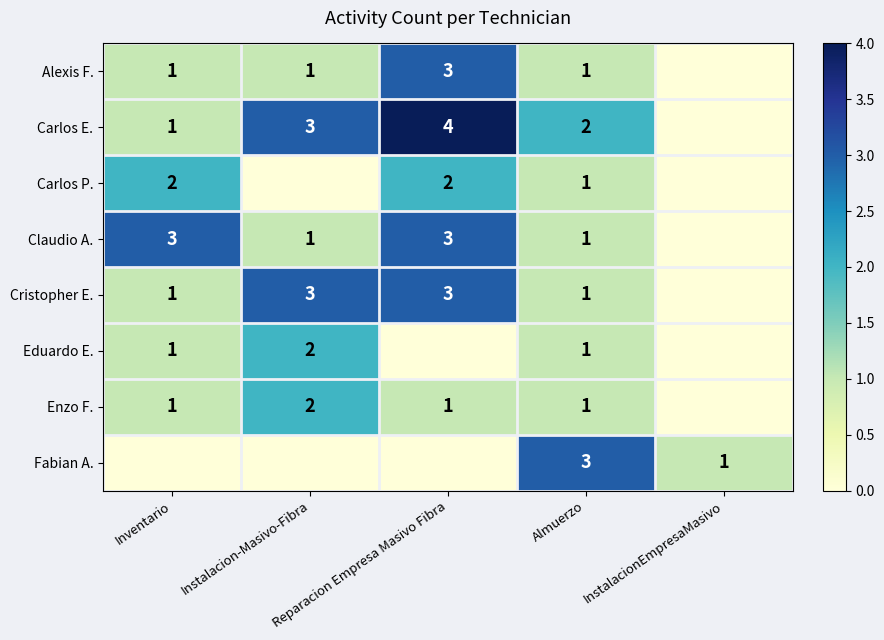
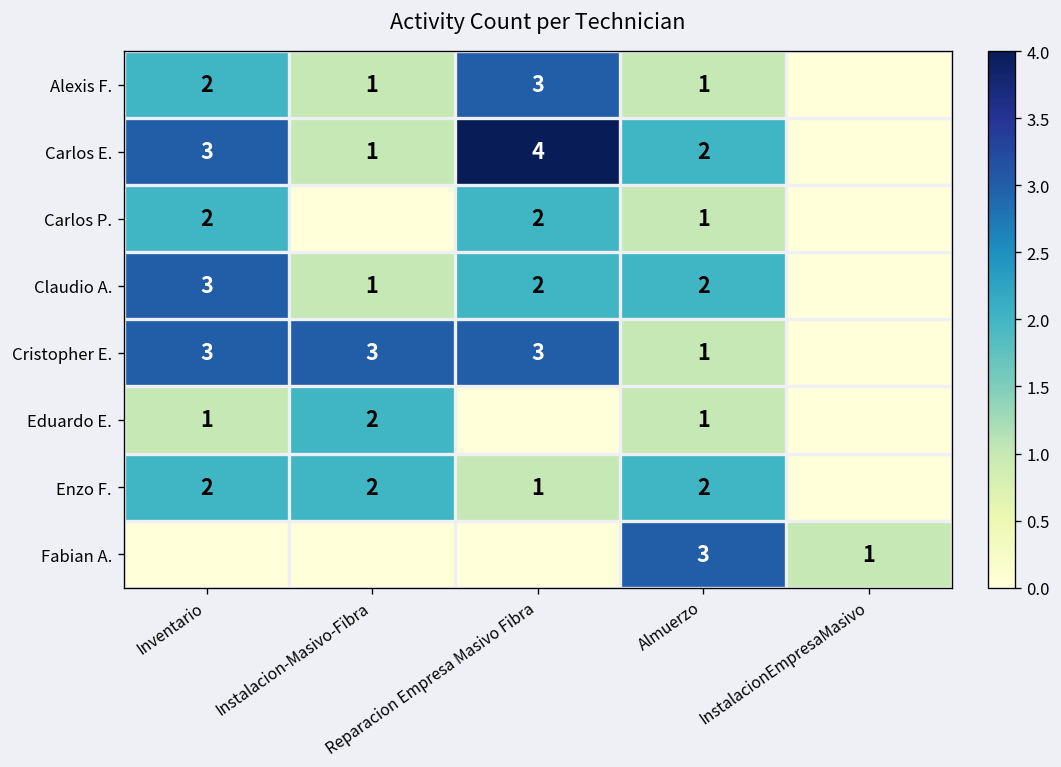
  {
    "Alexis F.": {
-     "Inventario": 1,
+     "Inventario": 2,
      "Instalacion-Masivo-Fibra": 1,
      "Reparacion Empresa Masivo Fibra": 3,
      "Almuerzo": 1
    },
    "Carlos E.": {
-     "Inventario": 1,
-     "Instalacion-Masivo-Fibra": 3,
+     "Inventario": 3,
+     "Instalacion-Masivo-Fibra": 1,
      "Reparacion Empresa Masivo Fibra": 4,
      "Almuerzo": 2
    },
    "Carlos P.": {
      "Inventario": 2,
      "Reparacion Empresa Masivo Fibra": 2,
      "Almuerzo": 1
    },
    "Claudio A.": {
      "Inventario": 3,
      "Instalacion-Masivo-Fibra": 1,
-     "Reparacion Empresa Masivo Fibra": 3,
-     "Almuerzo": 1
+     "Reparacion Empresa Masivo Fibra": 2,
+     "Almuerzo": 2
    },
    "Cristopher E.": {
-     "Inventario": 1,
+     "Inventario": 3,
      "Instalacion-Masivo-Fibra": 3,
      "Reparacion Empresa Masivo Fibra": 3,
      "Almuerzo": 1
    },
    "Eduardo E.": {
      "Inventario": 1,
      "Instalacion-Masivo-Fibra": 2,
      "Almuerzo": 1
    },
    "Enzo F.": {
-     "Inventario": 1,
+     "Inventario": 2,
      "Instalacion-Masivo-Fibra": 2,
      "Reparacion Empresa Masivo Fibra": 1,
-     "Almuerzo": 1
+     "Almuerzo": 2
    },
    "Fabian A.": {
      "Almuerzo": 3,
      "InstalacionEmpresaMasivo": 1
    }
  }
